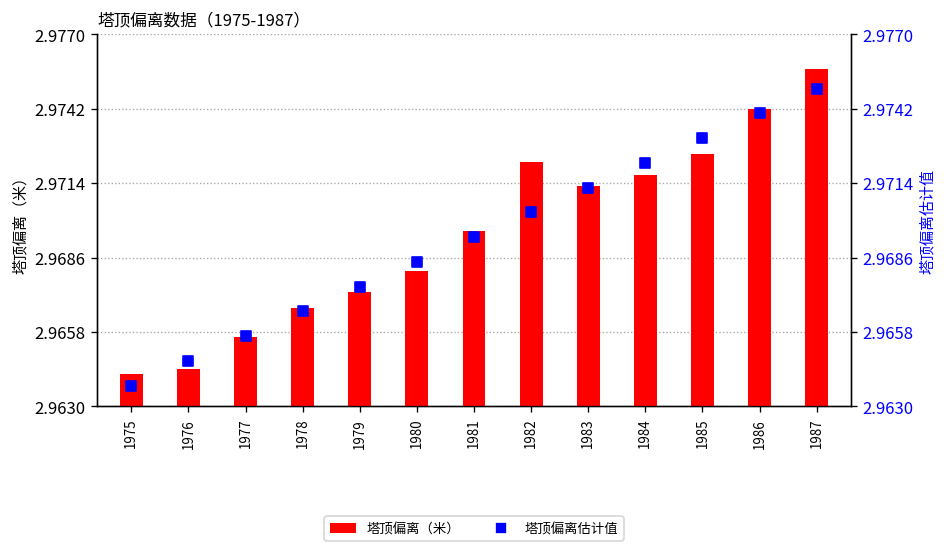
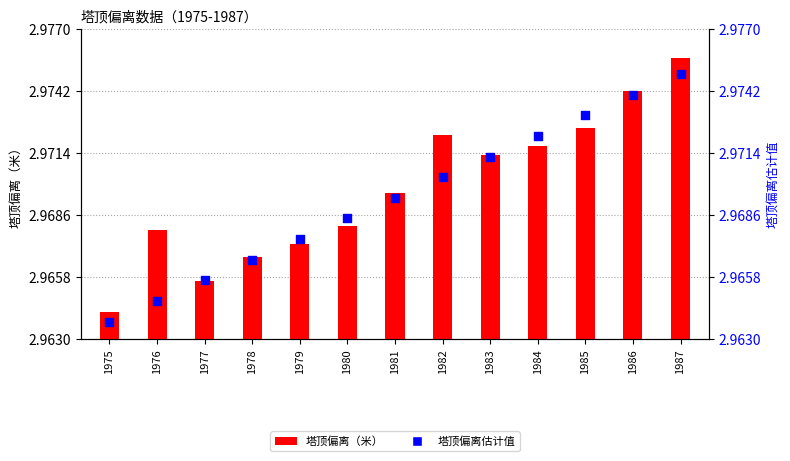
  {
    "塔顶偏离（米）": {
      "1975": 2.9642,
-     "1976": 2.9644,
+     "1976": 2.9679,
      "1977": 2.9656,
      "1978": 2.9667,
      "1979": 2.9673,
      "1980": 2.9681,
      "1981": 2.9696,
      "1982": 2.9722,
      "1983": 2.9713,
      "1984": 2.9717,
      "1985": 2.9725,
      "1986": 2.9742,
      "1987": 2.9757
    }
  }
